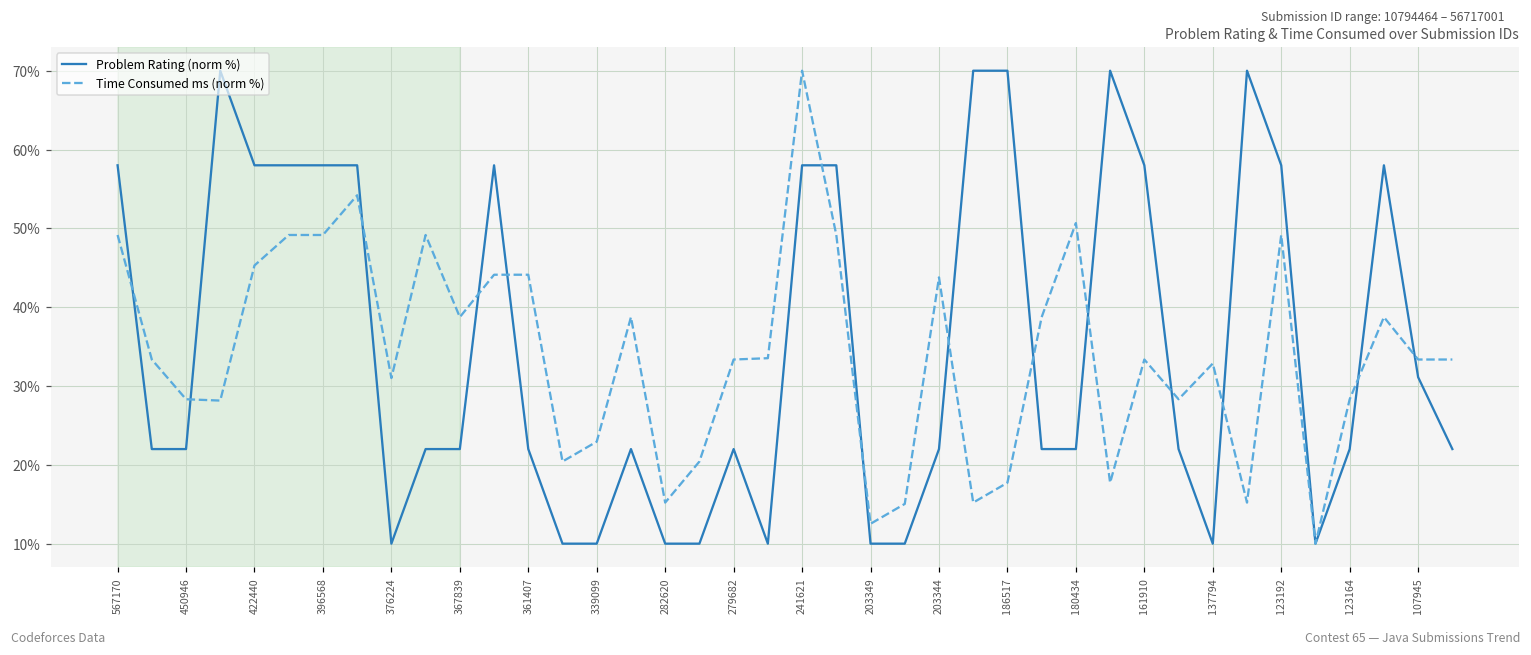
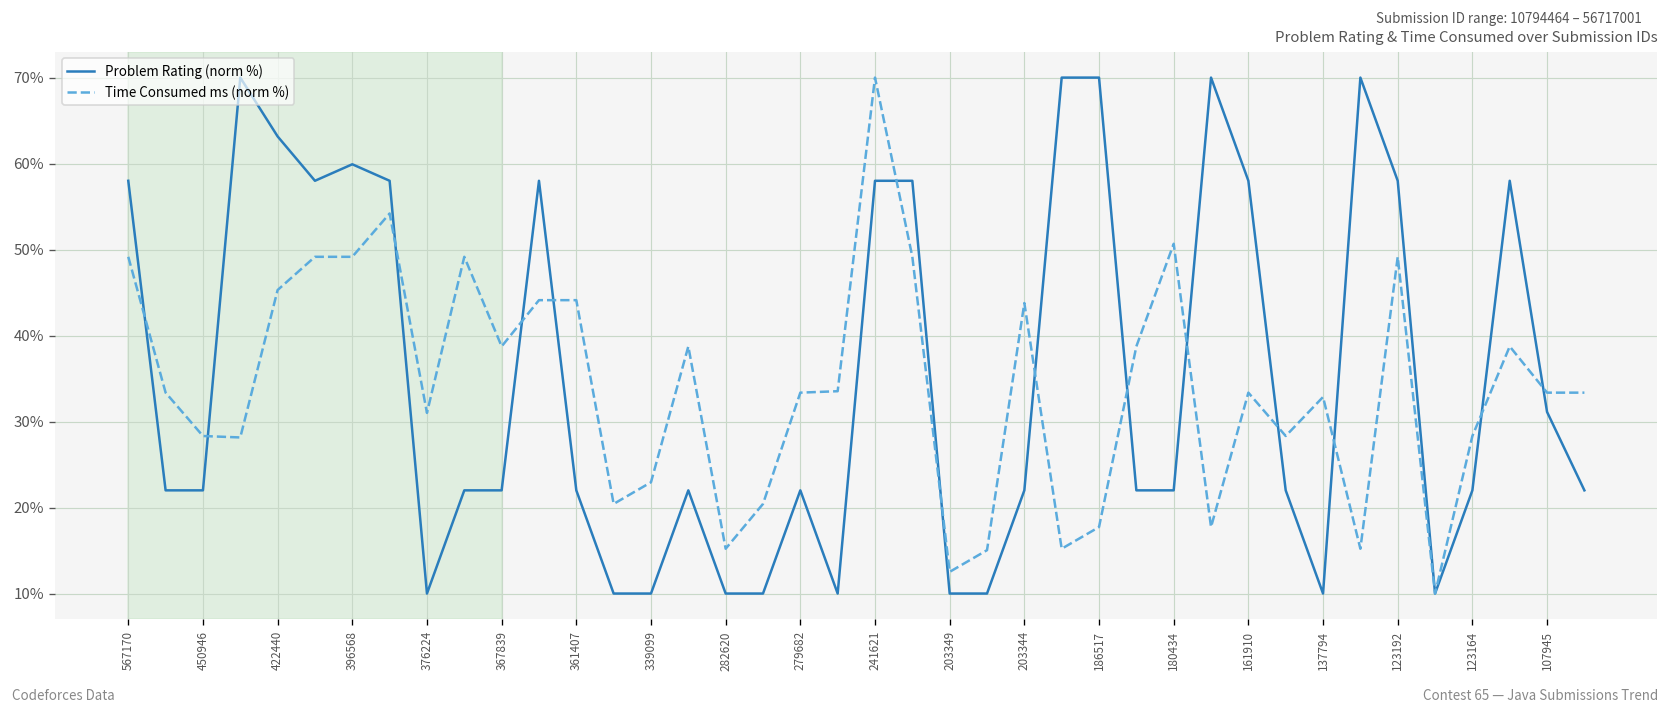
  {
    "Problem Rating (norm %)": {
      "567170": "58%",
      "450946": "22%",
-     "422440": "58%",
-     "396568": "58%",
+     "422440": "63%",
+     "396568": "60%",
      "376224": "10%",
      "367839": "22%",
      "361407": "22%",
      "339099": "10%",
      "282620": "10%",
      "279682": "22%",
      "241621": "58%",
      "203349": "10%",
      "203344": "22%",
      "186517": "70%",
      "180434": "22%",
      "161910": "58%",
      "137794": "10%",
      "123192": "58%",
      "123164": "22%",
      "107945": "31%"
    },
    "Time Consumed ms (norm %)": {
      "567170": "49%",
      "450946": "28%",
      "422440": "45%",
      "396568": "49%",
      "376224": "31%",
      "367839": "39%",
      "361407": "44%",
      "339099": "23%",
      "282620": "15%",
      "279682": "33%",
      "241621": "70%",
      "203349": "13%",
      "203344": "44%",
      "186517": "18%",
      "180434": "51%",
      "161910": "33%",
      "137794": "33%",
      "123192": "49%",
      "123164": "28%",
      "107945": "33%"
    }
  }
